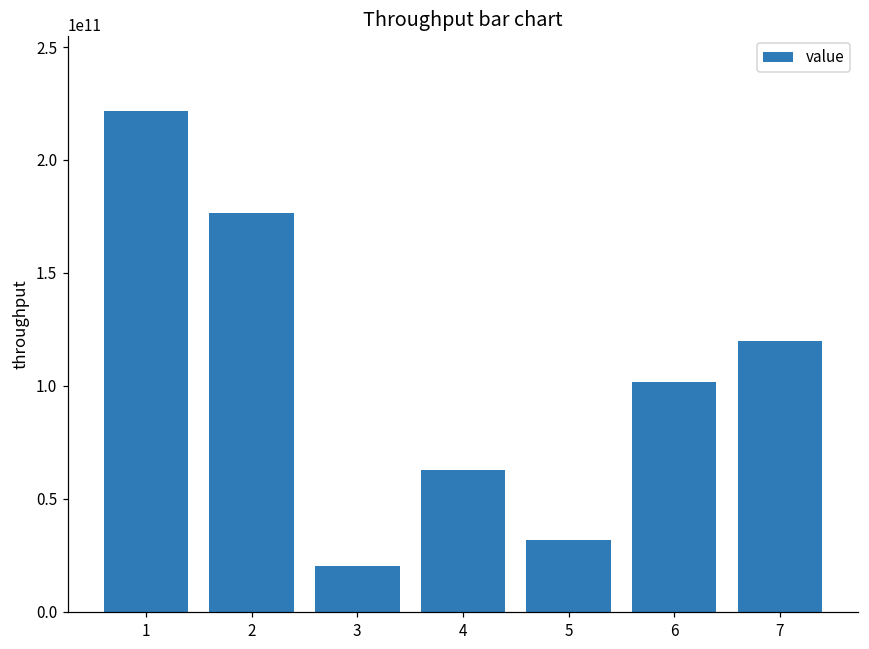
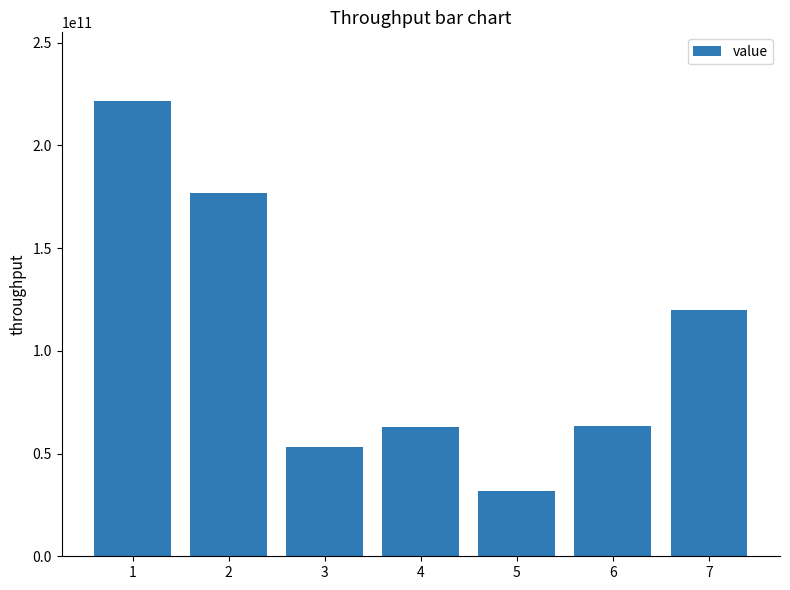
  {
    "1": 222000000000,
    "2": 177000000000,
-   "3": 20000000000,
+   "3": 53000000000,
    "4": 63000000000,
    "5": 32000000000,
-   "6": 102000000000,
+   "6": 64000000000,
    "7": 120000000000
  }
